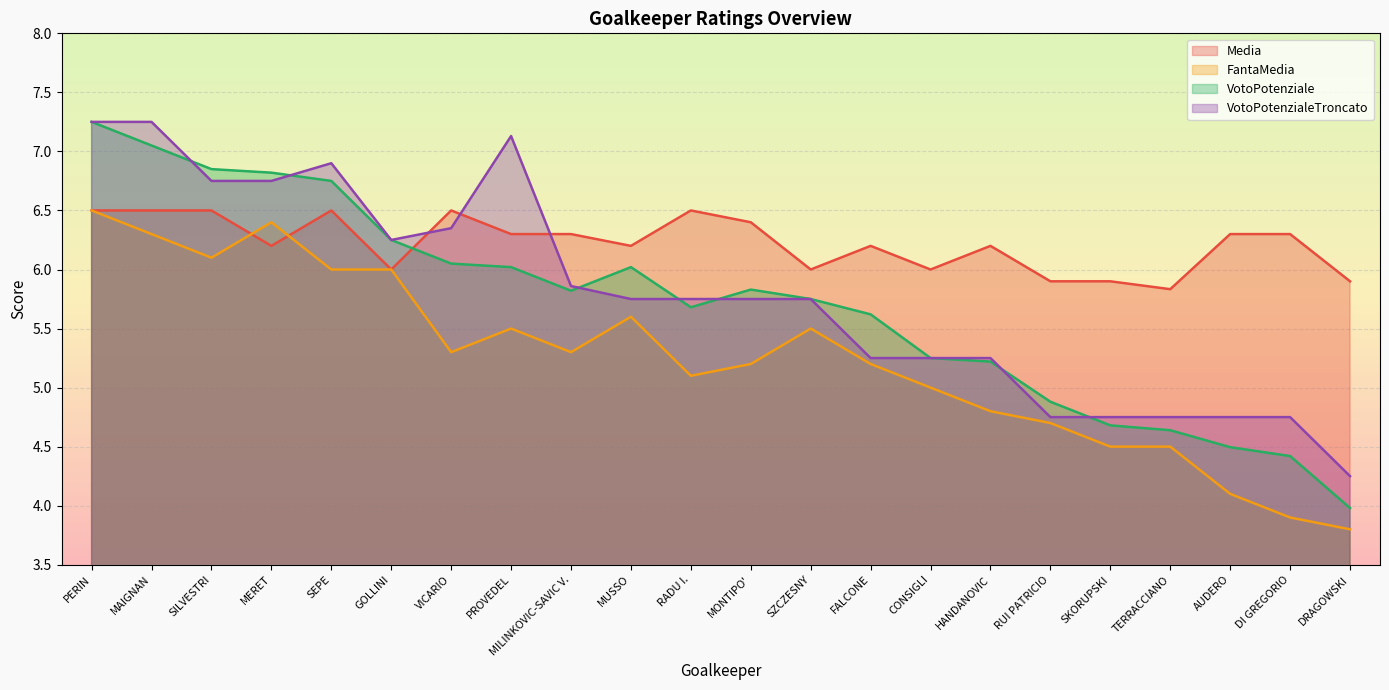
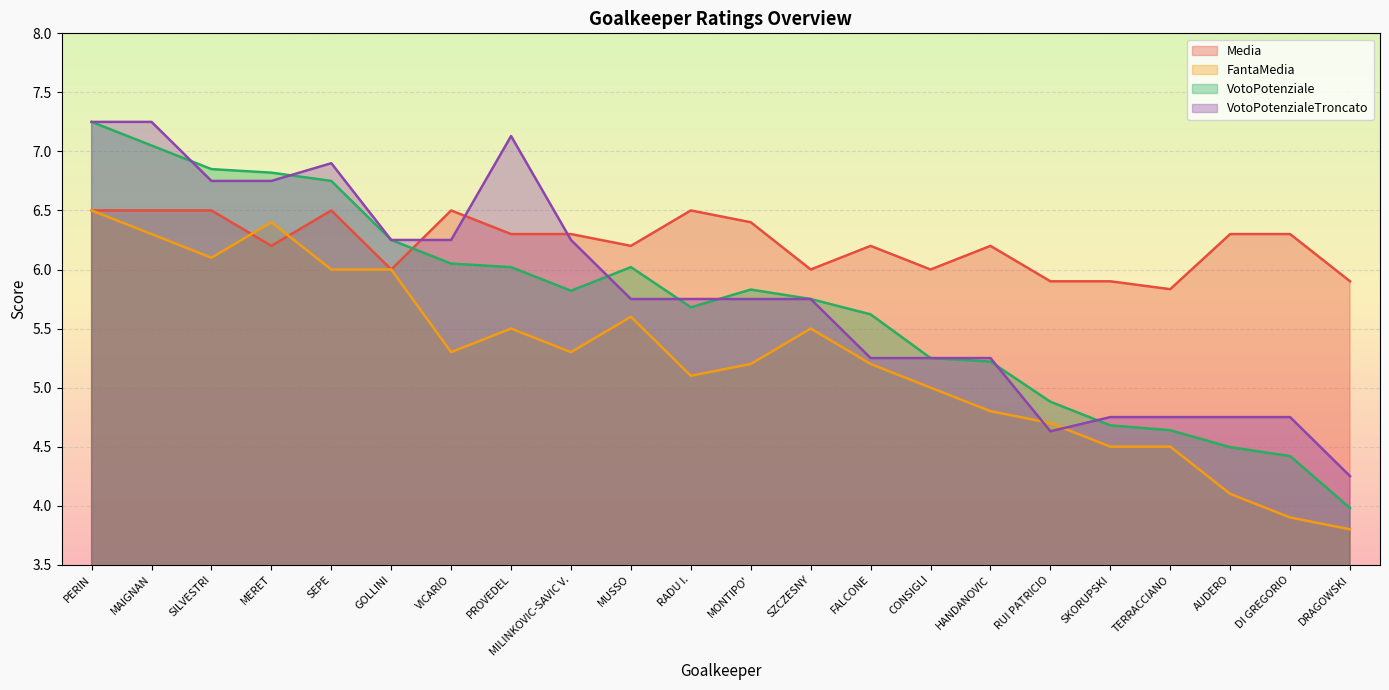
  {
    "VotoPotenziale": {
      "MAIGNAN": 7.05,
      "SILVESTRI": 6.85,
      "MERET": 6.82,
      "SEPE": 6.75,
      "VICARIO": 6.05,
      "PROVEDEL": 6.02,
      "MILINKOVIC-SAVIC V.": 5.82,
      "MUSSO": 6.02,
      "RADU I.": 5.68,
      "MONTIPO'": 5.83,
      "FALCONE": 5.62,
      "HANDANOVIC": 5.22,
      "RUI PATRICIO": 4.88,
      "SKORUPSKI": 4.68,
      "TERRACCIANO": 4.64,
      "AUDERO": 4.50,
      "DI GREGORIO": 4.42,
      "DRAGOWSKI": 3.98
    },
    "VotoPotenzialeTroncato": {
      "MAIGNAN": 7.25,
      "SILVESTRI": 6.75,
      "MERET": 6.75,
      "SEPE": 6.90,
-     "VICARIO": 6.35,
+     "VICARIO": 6.25,
      "PROVEDEL": 7.13,
-     "MILINKOVIC-SAVIC V.": 5.86,
+     "MILINKOVIC-SAVIC V.": 6.25,
      "MUSSO": 5.75,
      "RADU I.": 5.75,
      "MONTIPO'": 5.75,
      "FALCONE": 5.25,
      "HANDANOVIC": 5.25,
-     "RUI PATRICIO": 4.75,
+     "RUI PATRICIO": 4.63,
      "SKORUPSKI": 4.75,
      "TERRACCIANO": 4.75,
      "AUDERO": 4.75,
      "DI GREGORIO": 4.75,
      "DRAGOWSKI": 4.25
    }
  }
